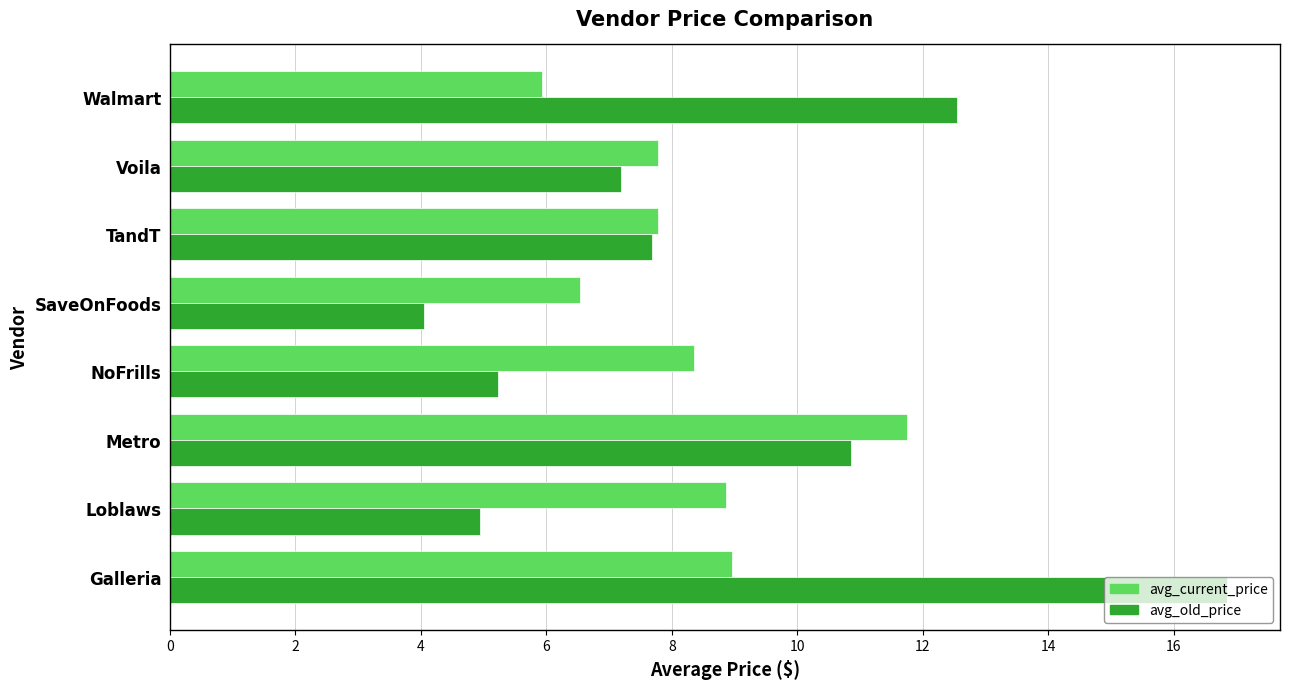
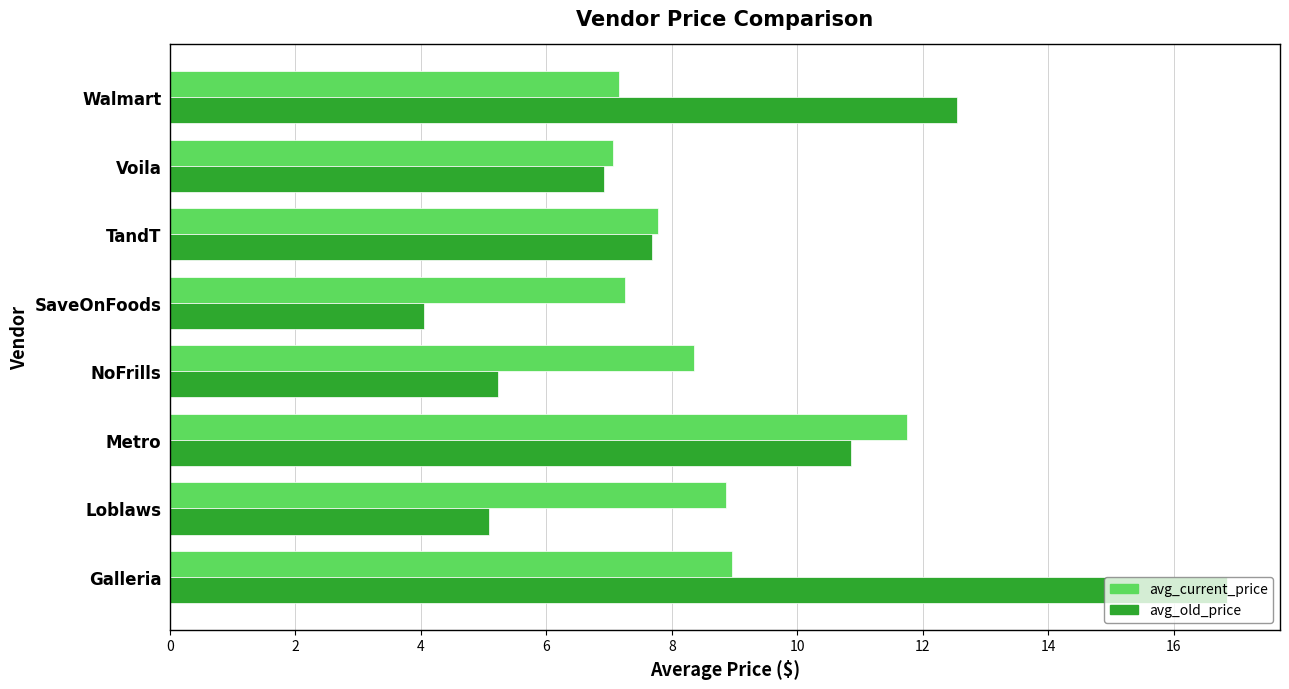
  {
    "avg_current_price": {
-     "Walmart": 5.9,
-     "Voila": 7.8,
+     "Walmart": 7.2,
+     "Voila": 7.1,
      "TandT": 7.8,
-     "SaveOnFoods": 6.5,
+     "SaveOnFoods": 7.3,
      "NoFrills": 8.4,
      "Metro": 11.7,
      "Loblaws": 8.9,
      "Galleria": 9.0
    },
    "avg_old_price": {
      "Walmart": 12.5,
-     "Voila": 7.2,
+     "Voila": 6.9,
      "TandT": 7.7,
      "SaveOnFoods": 4.0,
      "NoFrills": 5.2,
      "Metro": 10.9,
-     "Loblaws": 4.9
+     "Loblaws": 5.1
    }
  }
